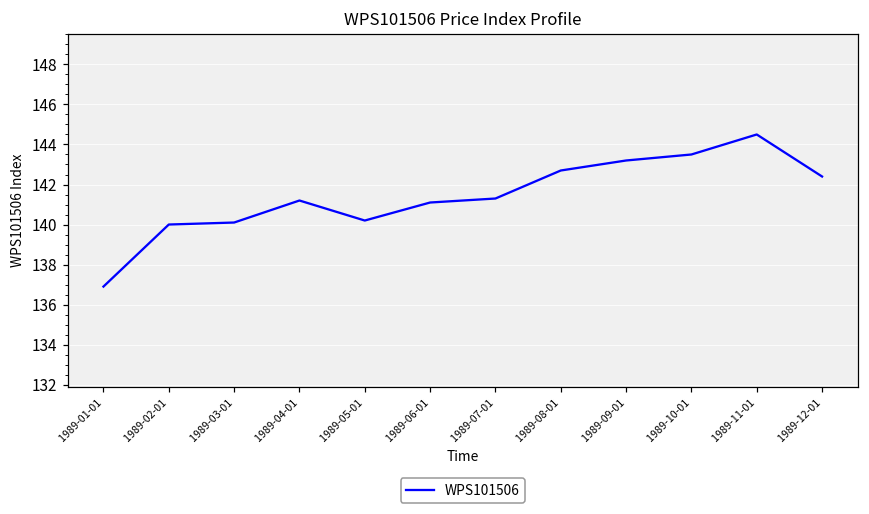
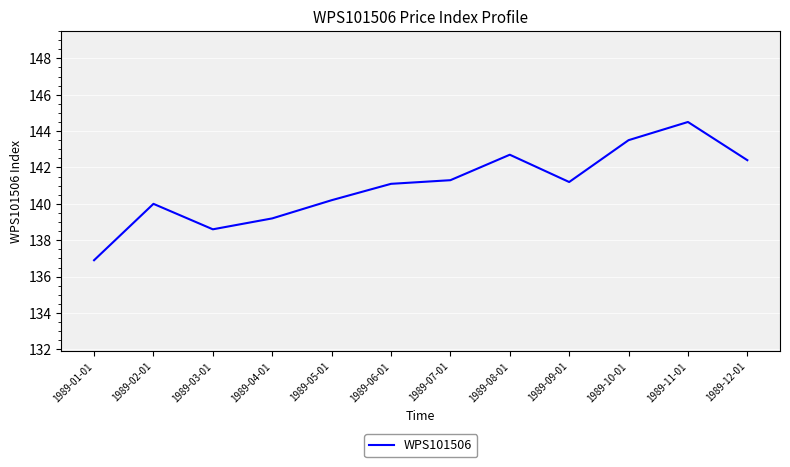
  {
    "1989-01-01": 136.9,
    "1989-02-01": 140.0,
-   "1989-03-01": 140.1,
-   "1989-04-01": 141.2,
+   "1989-03-01": 138.6,
+   "1989-04-01": 139.2,
    "1989-05-01": 140.2,
    "1989-06-01": 141.1,
    "1989-07-01": 141.3,
    "1989-08-01": 142.7,
-   "1989-09-01": 143.2,
+   "1989-09-01": 141.2,
    "1989-10-01": 143.5,
    "1989-11-01": 144.5,
    "1989-12-01": 142.4
  }
